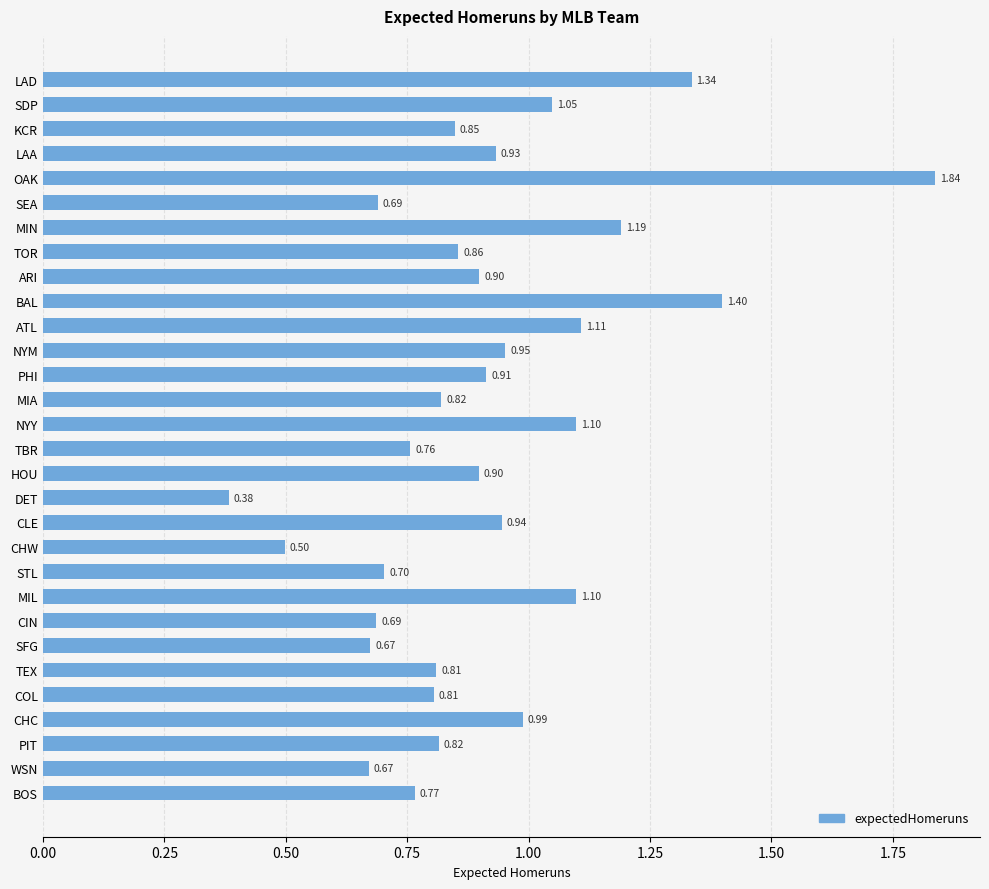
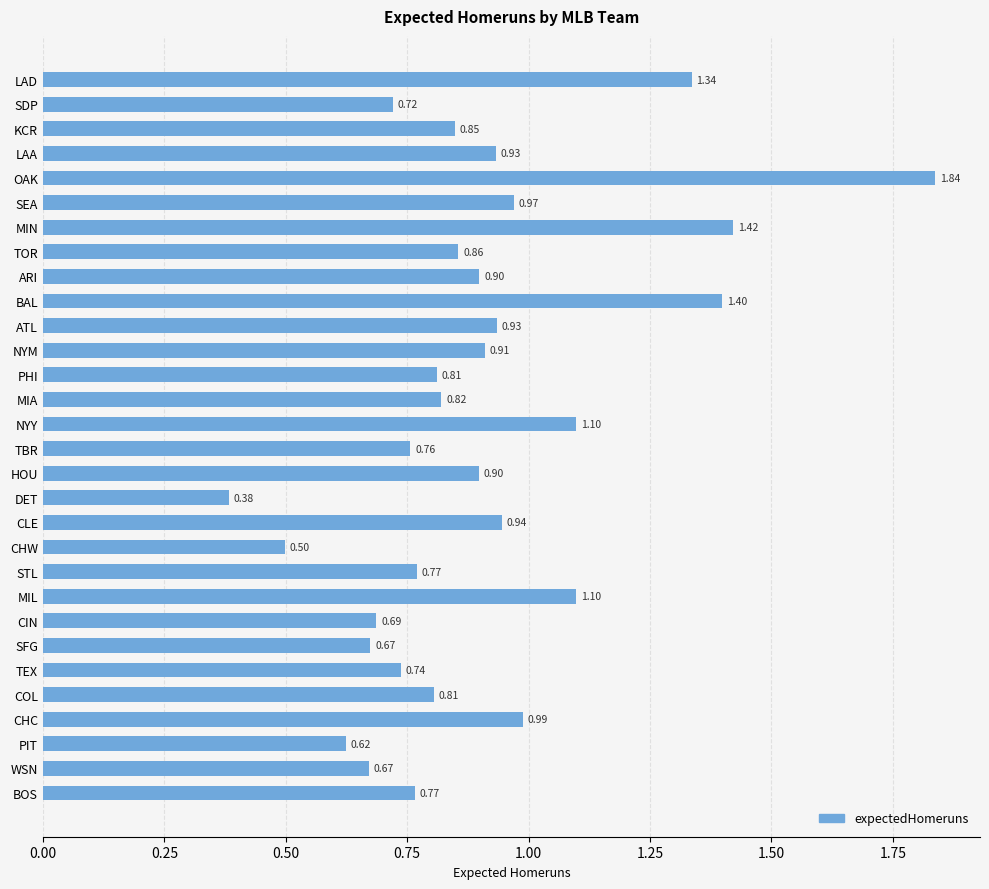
  {
    "LAD": 1.34,
-   "SDP": 1.05,
+   "SDP": 0.72,
    "KCR": 0.85,
    "LAA": 0.93,
    "OAK": 1.84,
-   "SEA": 0.69,
-   "MIN": 1.19,
+   "SEA": 0.97,
+   "MIN": 1.42,
    "TOR": 0.86,
    "ARI": 0.90,
    "BAL": 1.40,
-   "ATL": 1.11,
-   "NYM": 0.95,
-   "PHI": 0.91,
+   "ATL": 0.93,
+   "NYM": 0.91,
+   "PHI": 0.81,
    "MIA": 0.82,
    "NYY": 1.10,
    "TBR": 0.76,
    "HOU": 0.90,
    "DET": 0.38,
    "CLE": 0.94,
    "CHW": 0.50,
-   "STL": 0.70,
+   "STL": 0.77,
    "MIL": 1.10,
    "CIN": 0.69,
    "SFG": 0.67,
-   "TEX": 0.81,
+   "TEX": 0.74,
    "COL": 0.81,
    "CHC": 0.99,
-   "PIT": 0.82,
+   "PIT": 0.62,
    "WSN": 0.67,
    "BOS": 0.77
  }
